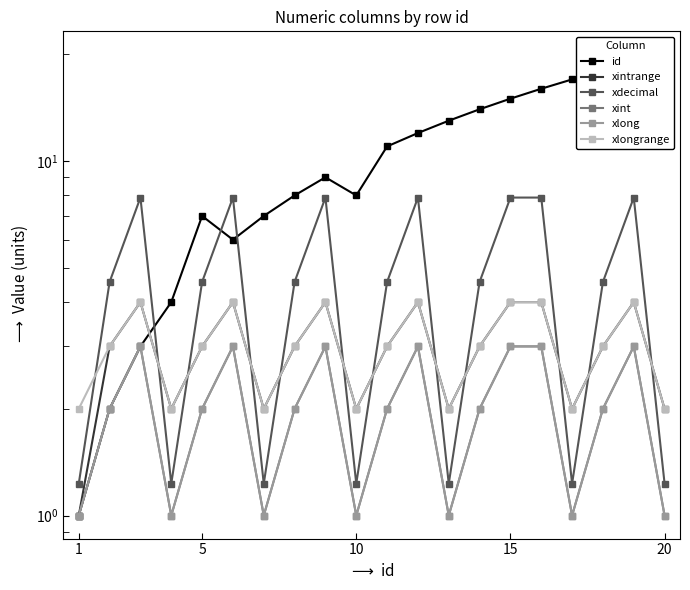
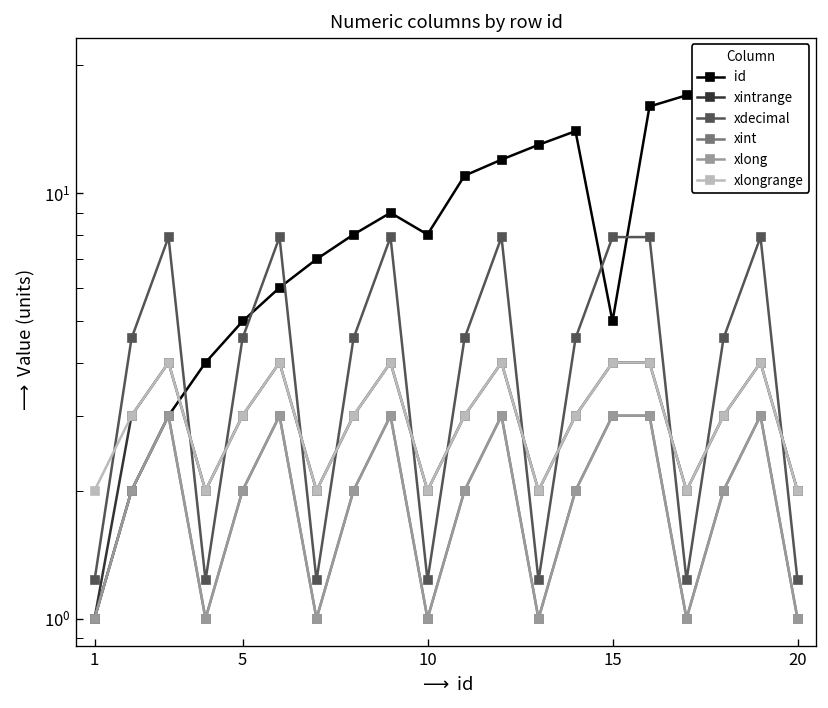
  {
    "id": {
-     "5": 7,
+     "5": 5,
      "10": 8,
-     "15": 15
+     "15": 5
    }
  }
